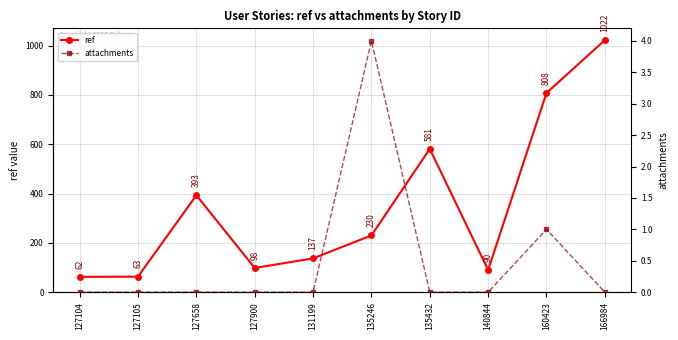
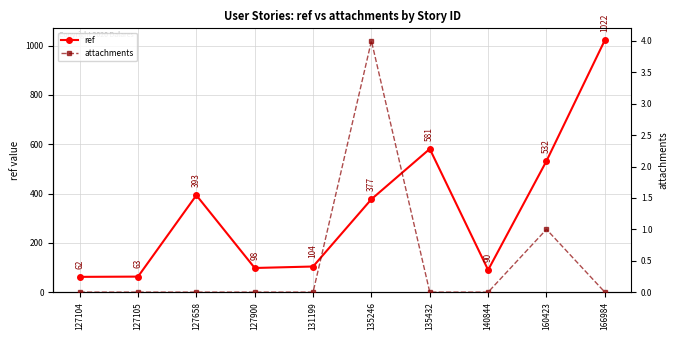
  {
    "ref": {
      "127104": 62,
      "127105": 63,
      "127658": 393,
      "127900": 98,
-     "131199": 137,
-     "135246": 230,
+     "131199": 104,
+     "135246": 377,
      "135432": 581,
      "140844": 90,
-     "160423": 808,
+     "160423": 532,
      "166984": 1022
    }
  }
